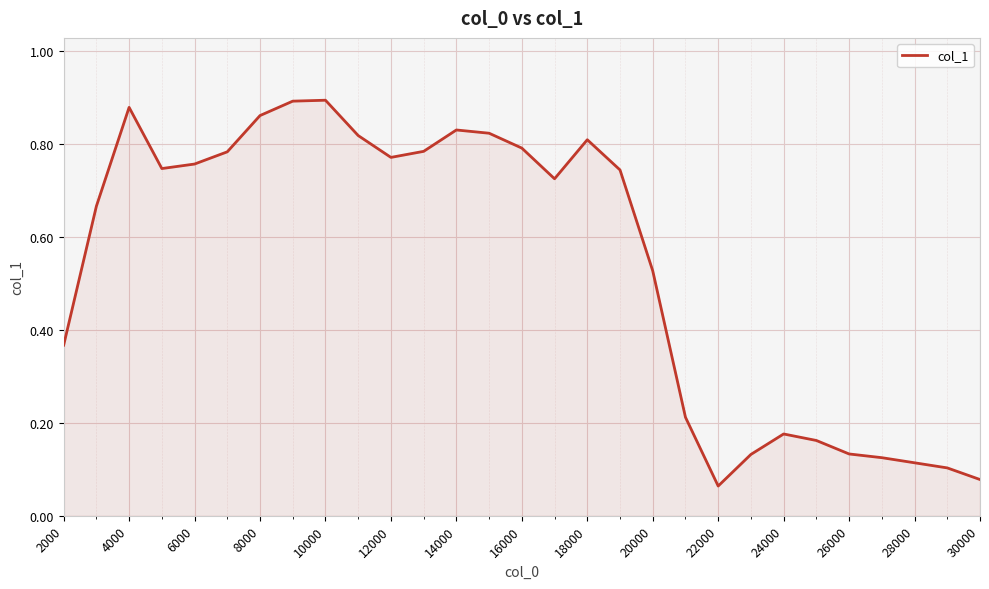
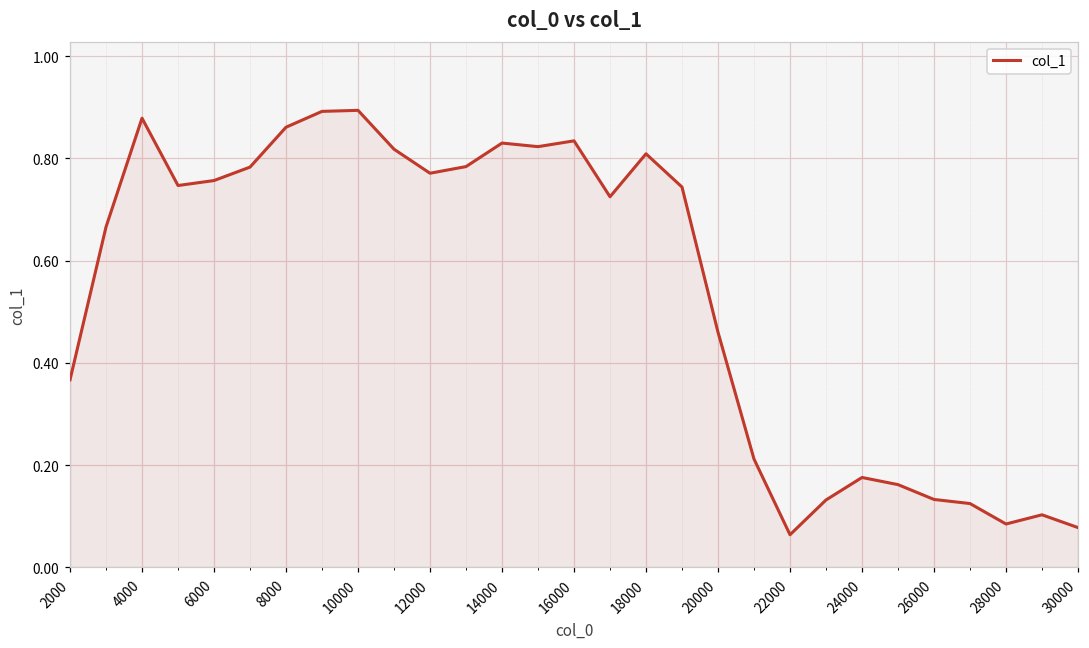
  {
    "2000": 0.37,
    "4000": 0.88,
    "6000": 0.76,
    "8000": 0.86,
    "10000": 0.89,
    "12000": 0.77,
    "14000": 0.83,
-   "16000": 0.79,
+   "16000": 0.83,
    "18000": 0.81,
-   "20000": 0.53,
+   "20000": 0.46,
    "22000": 0.06,
    "24000": 0.18,
    "26000": 0.13,
-   "28000": 0.11,
+   "28000": 0.09,
    "30000": 0.08
  }
